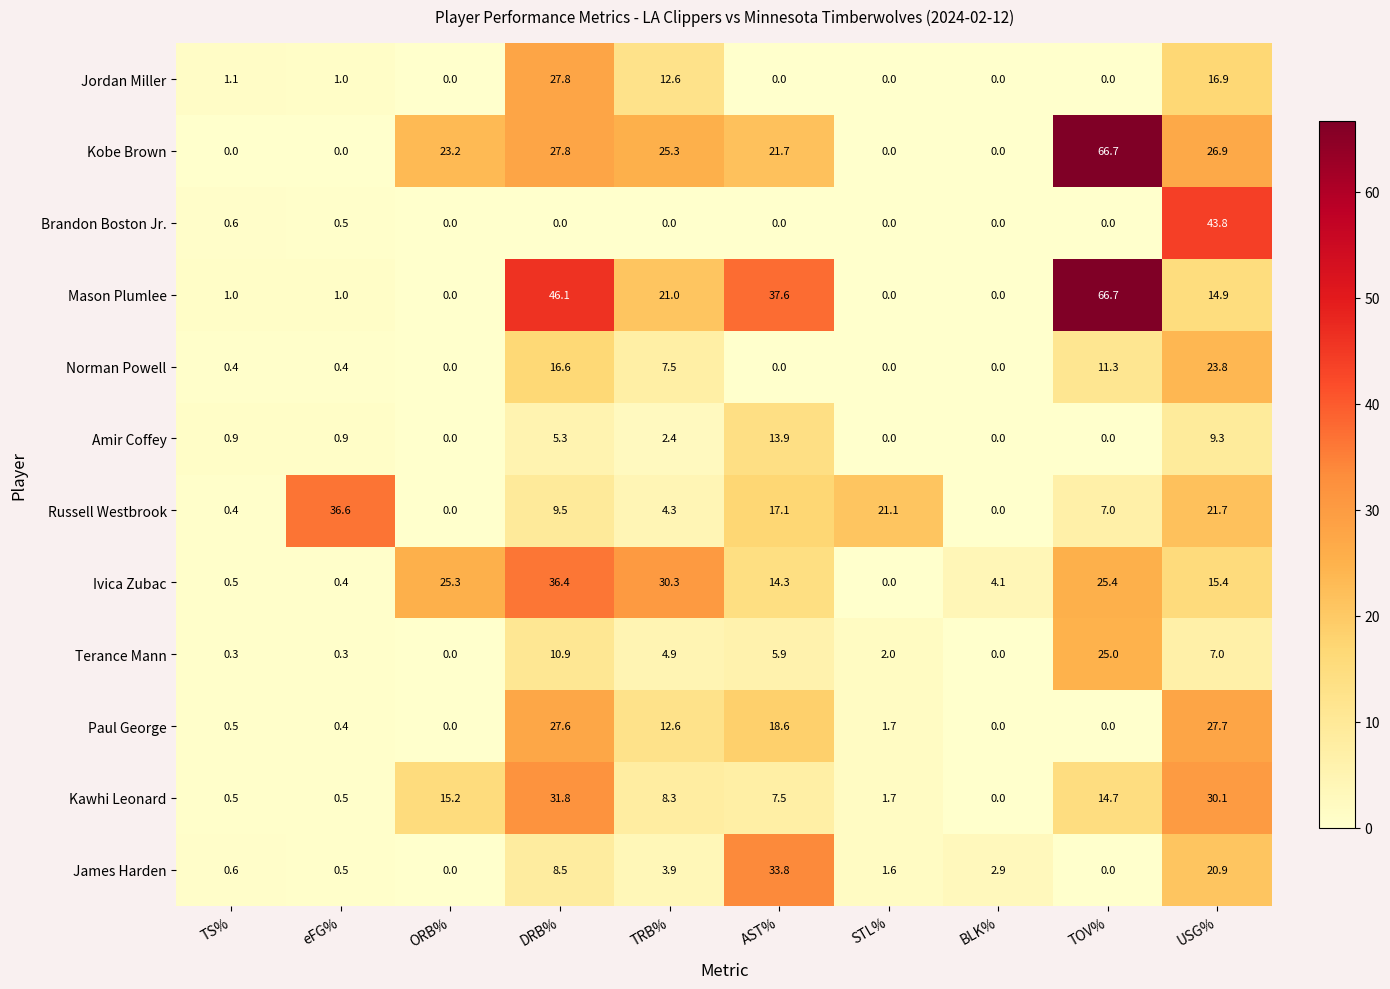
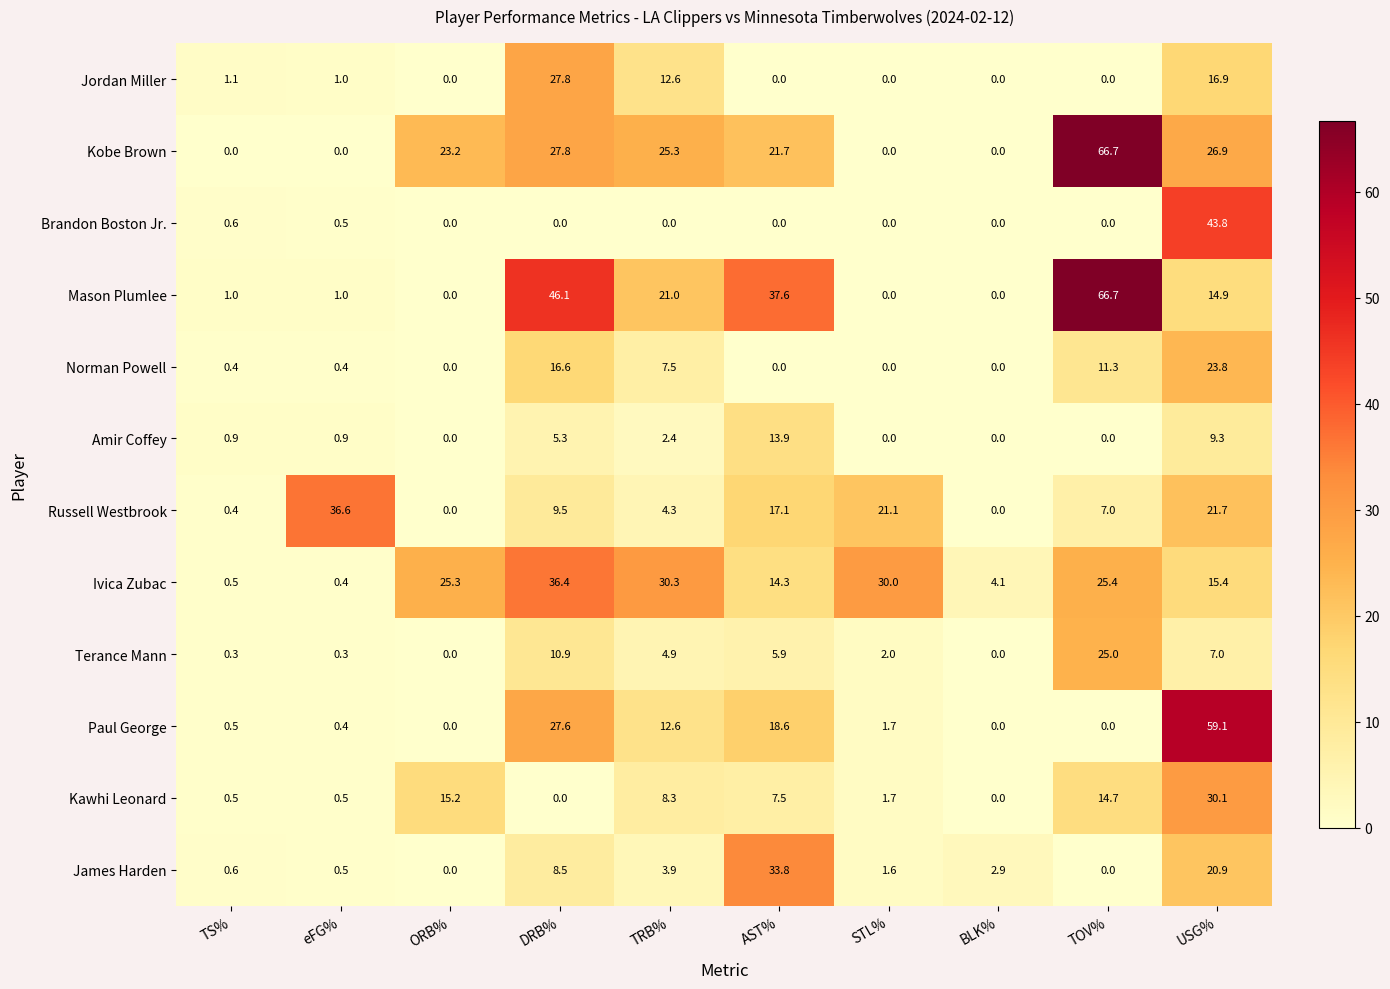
  {
    "Jordan Miller": {
      "TS%": 1.1,
      "eFG%": 1.0,
      "ORB%": 0.0,
      "DRB%": 27.8,
      "TRB%": 12.6,
      "AST%": 0.0,
      "STL%": 0.0,
      "BLK%": 0.0,
      "TOV%": 0.0,
      "USG%": 16.9
    },
    "Kobe Brown": {
      "TS%": 0.0,
      "eFG%": 0.0,
      "ORB%": 23.2,
      "DRB%": 27.8,
      "TRB%": 25.3,
      "AST%": 21.7,
      "STL%": 0.0,
      "BLK%": 0.0,
      "TOV%": 66.7,
      "USG%": 26.9
    },
    "Brandon Boston Jr.": {
      "TS%": 0.6,
      "eFG%": 0.5,
      "ORB%": 0.0,
      "DRB%": 0.0,
      "TRB%": 0.0,
      "AST%": 0.0,
      "STL%": 0.0,
      "BLK%": 0.0,
      "TOV%": 0.0,
      "USG%": 43.8
    },
    "Mason Plumlee": {
      "TS%": 1.0,
      "eFG%": 1.0,
      "ORB%": 0.0,
      "DRB%": 46.1,
      "TRB%": 21.0,
      "AST%": 37.6,
      "STL%": 0.0,
      "BLK%": 0.0,
      "TOV%": 66.7,
      "USG%": 14.9
    },
    "Norman Powell": {
      "TS%": 0.4,
      "eFG%": 0.4,
      "ORB%": 0.0,
      "DRB%": 16.6,
      "TRB%": 7.5,
      "AST%": 0.0,
      "STL%": 0.0,
      "BLK%": 0.0,
      "TOV%": 11.3,
      "USG%": 23.8
    },
    "Amir Coffey": {
      "TS%": 0.9,
      "eFG%": 0.9,
      "ORB%": 0.0,
      "DRB%": 5.3,
      "TRB%": 2.4,
      "AST%": 13.9,
      "STL%": 0.0,
      "BLK%": 0.0,
      "TOV%": 0.0,
      "USG%": 9.3
    },
    "Russell Westbrook": {
      "TS%": 0.4,
      "eFG%": 36.6,
      "ORB%": 0.0,
      "DRB%": 9.5,
      "TRB%": 4.3,
      "AST%": 17.1,
      "STL%": 21.1,
      "BLK%": 0.0,
      "TOV%": 7.0,
      "USG%": 21.7
    },
    "Ivica Zubac": {
      "TS%": 0.5,
      "eFG%": 0.4,
      "ORB%": 25.3,
      "DRB%": 36.4,
      "TRB%": 30.3,
      "AST%": 14.3,
-     "STL%": 0.0,
+     "STL%": 30.0,
      "BLK%": 4.1,
      "TOV%": 25.4,
      "USG%": 15.4
    },
    "Terance Mann": {
      "TS%": 0.3,
      "eFG%": 0.3,
      "ORB%": 0.0,
      "DRB%": 10.9,
      "TRB%": 4.9,
      "AST%": 5.9,
      "STL%": 2.0,
      "BLK%": 0.0,
      "TOV%": 25.0,
      "USG%": 7.0
    },
    "Paul George": {
      "TS%": 0.5,
      "eFG%": 0.4,
      "ORB%": 0.0,
      "DRB%": 27.6,
      "TRB%": 12.6,
      "AST%": 18.6,
      "STL%": 1.7,
      "BLK%": 0.0,
      "TOV%": 0.0,
-     "USG%": 27.7
+     "USG%": 59.1
    },
    "Kawhi Leonard": {
      "TS%": 0.5,
      "eFG%": 0.5,
      "ORB%": 15.2,
-     "DRB%": 31.8,
+     "DRB%": 0.0,
      "TRB%": 8.3,
      "AST%": 7.5,
      "STL%": 1.7,
      "BLK%": 0.0,
      "TOV%": 14.7,
      "USG%": 30.1
    },
    "James Harden": {
      "TS%": 0.6,
      "eFG%": 0.5,
      "ORB%": 0.0,
      "DRB%": 8.5,
      "TRB%": 3.9,
      "AST%": 33.8,
      "STL%": 1.6,
      "BLK%": 2.9,
      "TOV%": 0.0,
      "USG%": 20.9
    }
  }
